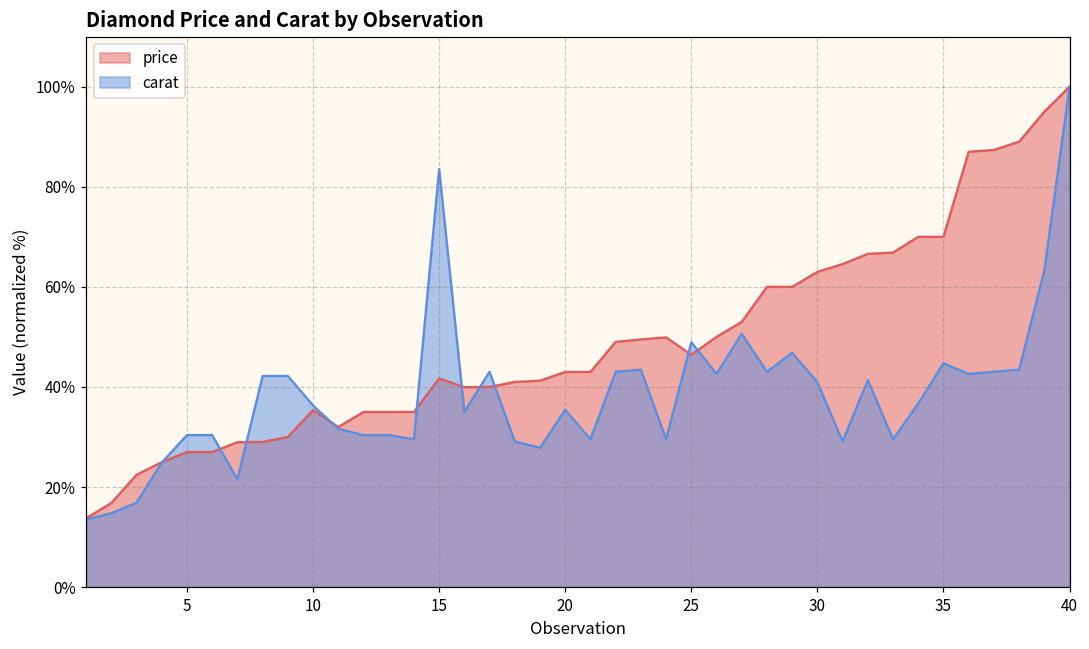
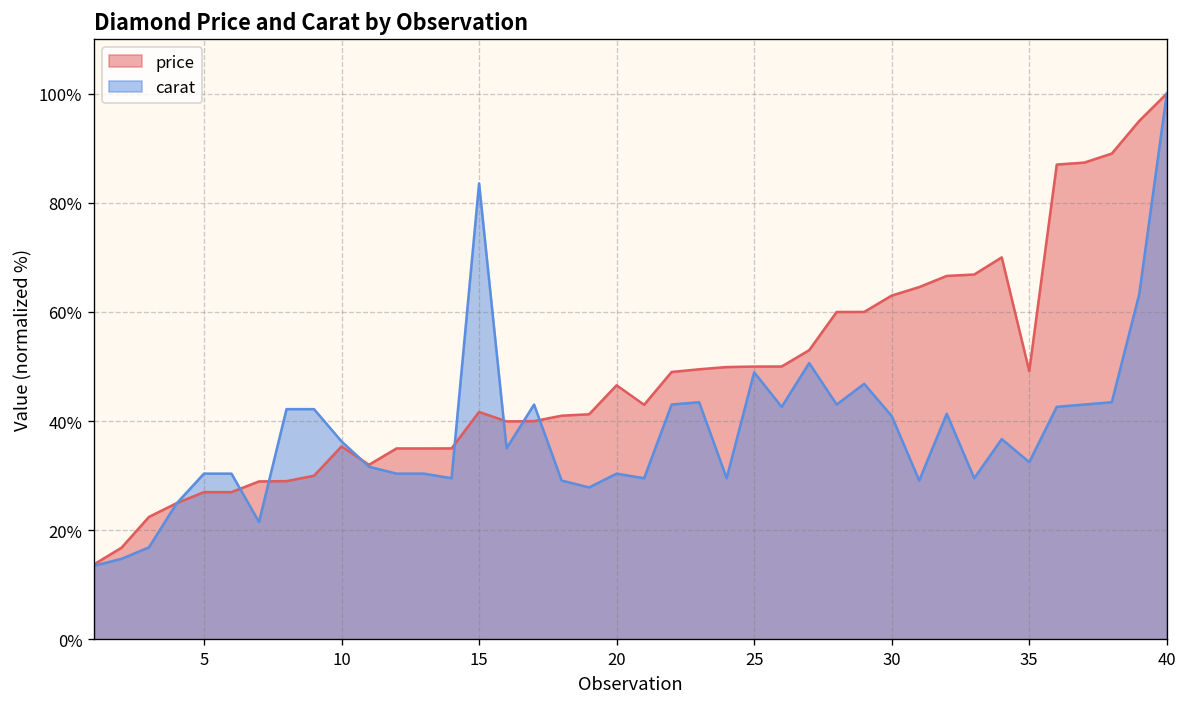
  {
    "price": {
      "5": "27%",
      "10": "35%",
      "15": "42%",
-     "20": "43%",
-     "25": "46%",
+     "20": "47%",
+     "25": "50%",
      "30": "63%",
-     "35": "70%"
+     "35": "49%"
    },
    "carat": {
      "5": "30%",
      "10": "36%",
      "15": "84%",
-     "20": "35%",
+     "20": "30%",
      "25": "49%",
      "30": "41%",
-     "35": "45%"
+     "35": "32%"
    }
  }
